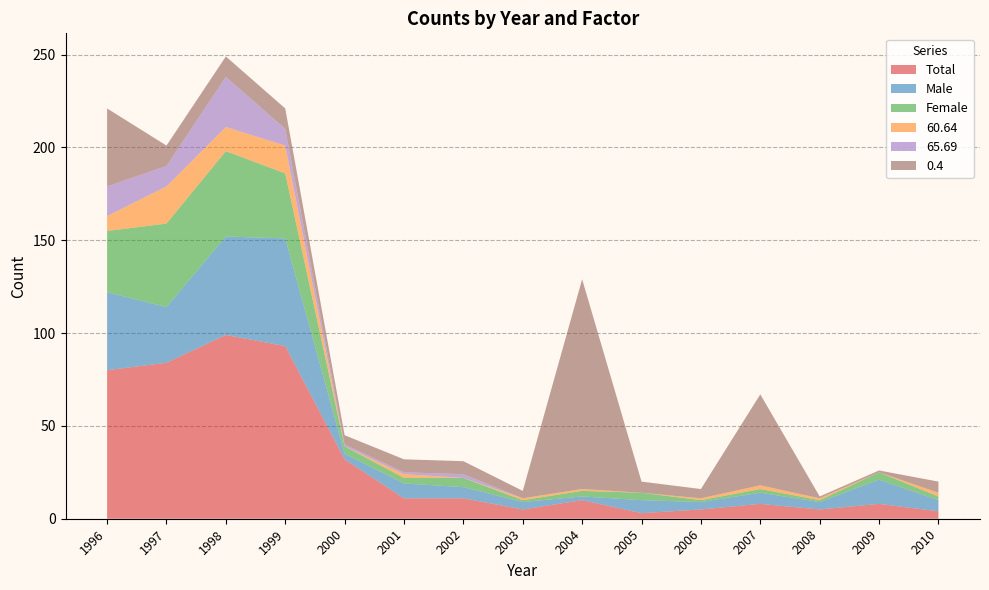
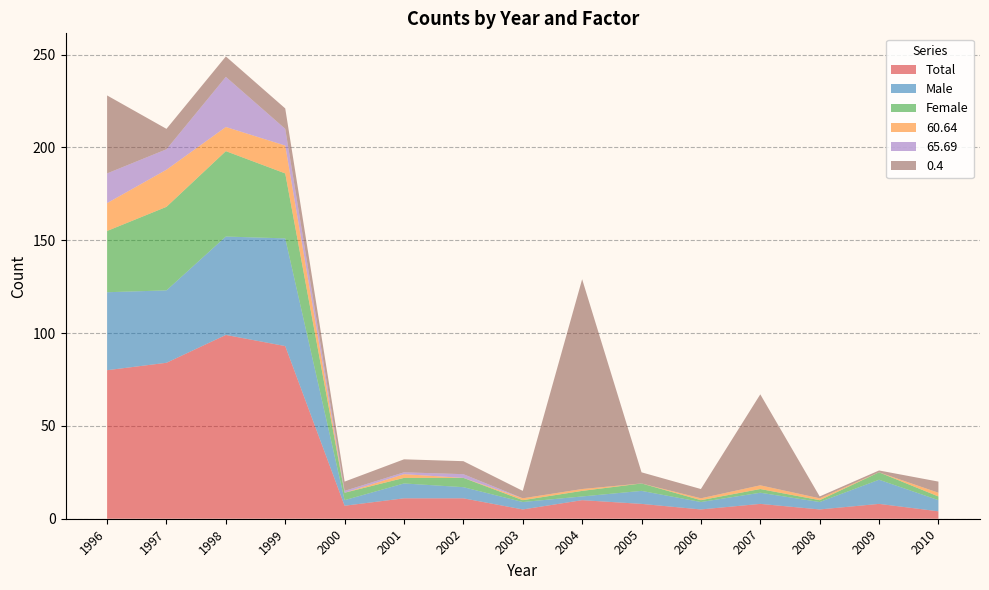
  {
    "Total": {
      "1996": 80,
      "1997": 84,
      "1998": 99,
      "1999": 93,
-     "2000": 32,
+     "2000": 7,
      "2001": 11,
      "2002": 11,
      "2003": 5,
      "2004": 10,
-     "2005": 3,
+     "2005": 8,
      "2006": 5,
      "2007": 8,
      "2008": 5,
      "2009": 8,
      "2010": 4
    },
    "Male": {
      "1996": 42,
-     "1997": 30,
+     "1997": 39,
      "1998": 53,
      "1999": 58,
      "2000": 3,
      "2001": 8,
      "2002": 6,
      "2004": 2,
      "2005": 7,
      "2007": 6,
      "2009": 13,
      "2010": 6
    },
    "Female": {
      "1996": 33,
      "1997": 45,
      "1998": 46,
      "1999": 35,
      "2001": 3,
      "2007": 2,
      "2010": 2
    },
    "60.64": {
-     "1996": 8,
+     "1996": 15,
      "1997": 20,
      "1998": 13,
      "1999": 15
    },
    "65.69": {
      "1996": 16,
      "1997": 11,
      "1998": 27,
      "1999": 9,
      "2002": 2
    },
    "0.4": {
      "1996": 42,
      "1997": 11,
      "1998": 11,
      "1999": 11,
      "2000": 5,
      "2001": 7,
      "2002": 7,
      "2003": 4,
      "2004": 113,
      "2005": 6,
      "2006": 5,
      "2007": 49,
      "2010": 6
    }
  }
